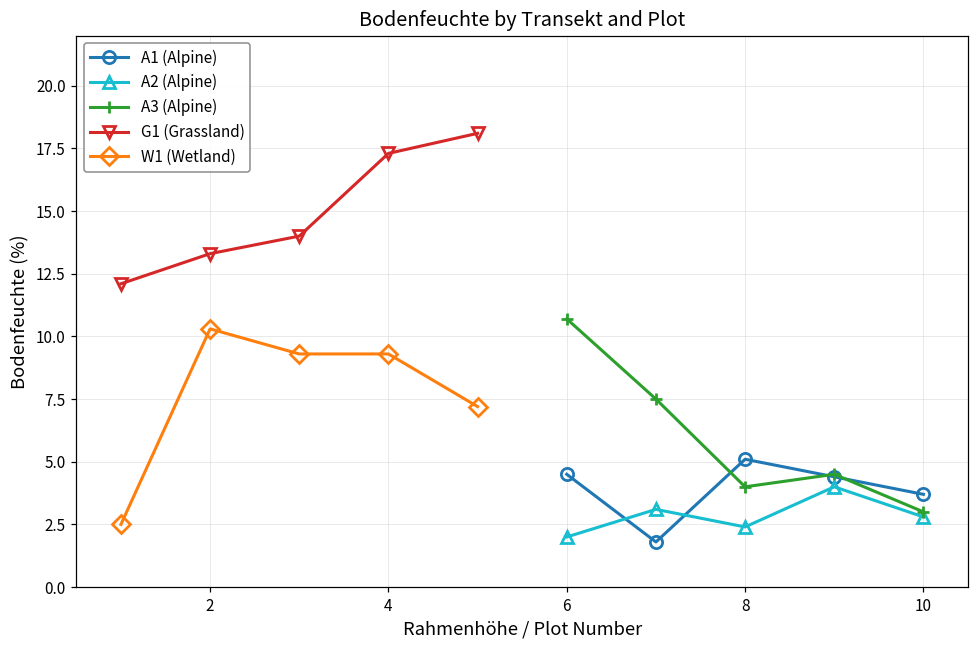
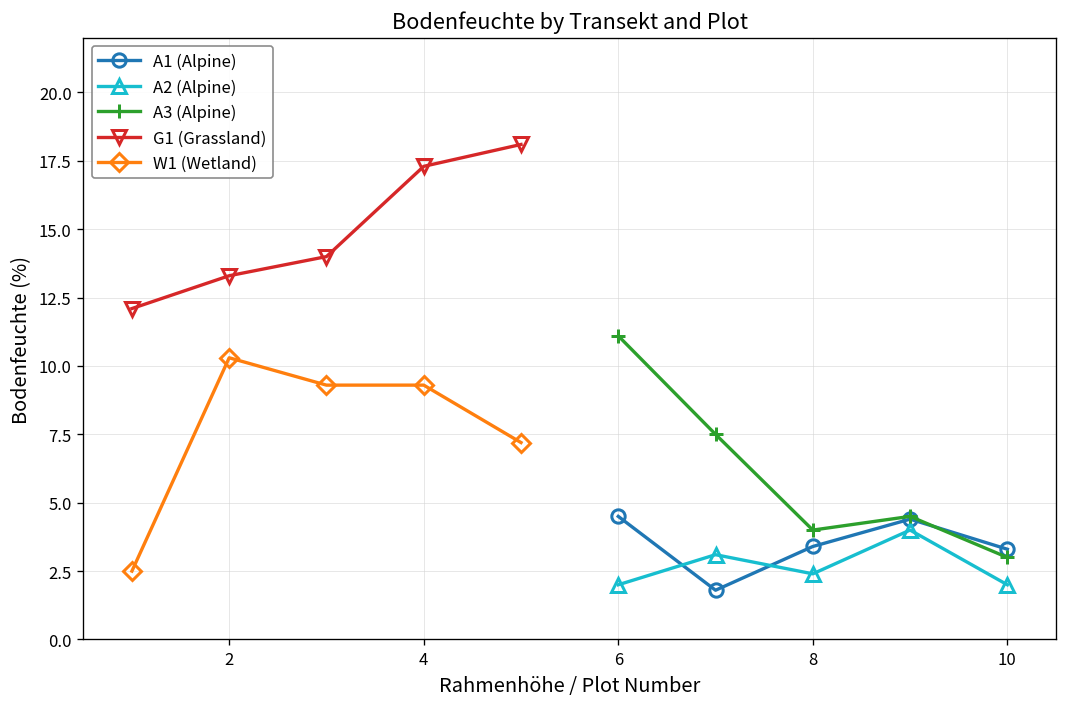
  {
    "A1 (Alpine)": {
      "6": 4.5,
-     "8": 5.1,
-     "10": 3.7
+     "8": 3.4,
+     "10": 3.3
    },
    "A2 (Alpine)": {
      "6": 2.0,
      "8": 2.4,
-     "10": 2.8
+     "10": 2.0
    },
    "A3 (Alpine)": {
-     "6": 10.7,
+     "6": 11.1,
      "8": 4.0,
      "10": 3.0
    },
    "G1 (Grassland)": {
      "2": 13.3,
      "4": 17.3
    },
    "W1 (Wetland)": {
      "2": 10.3,
      "4": 9.3
    }
  }
